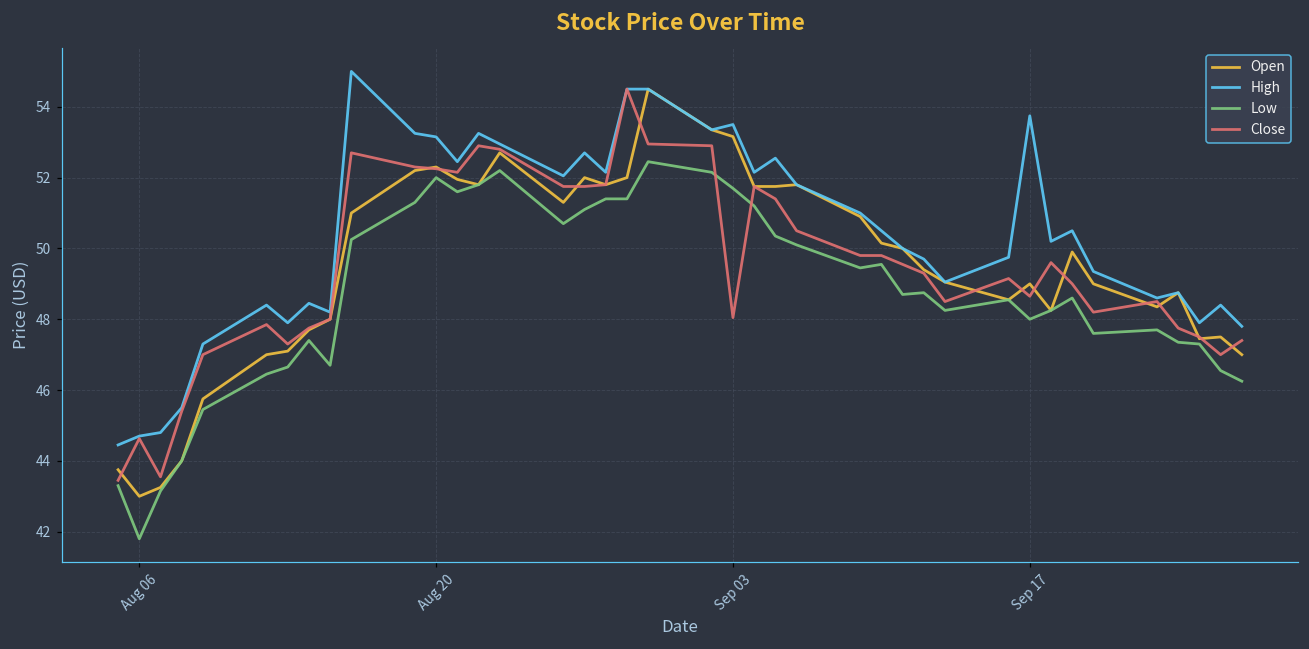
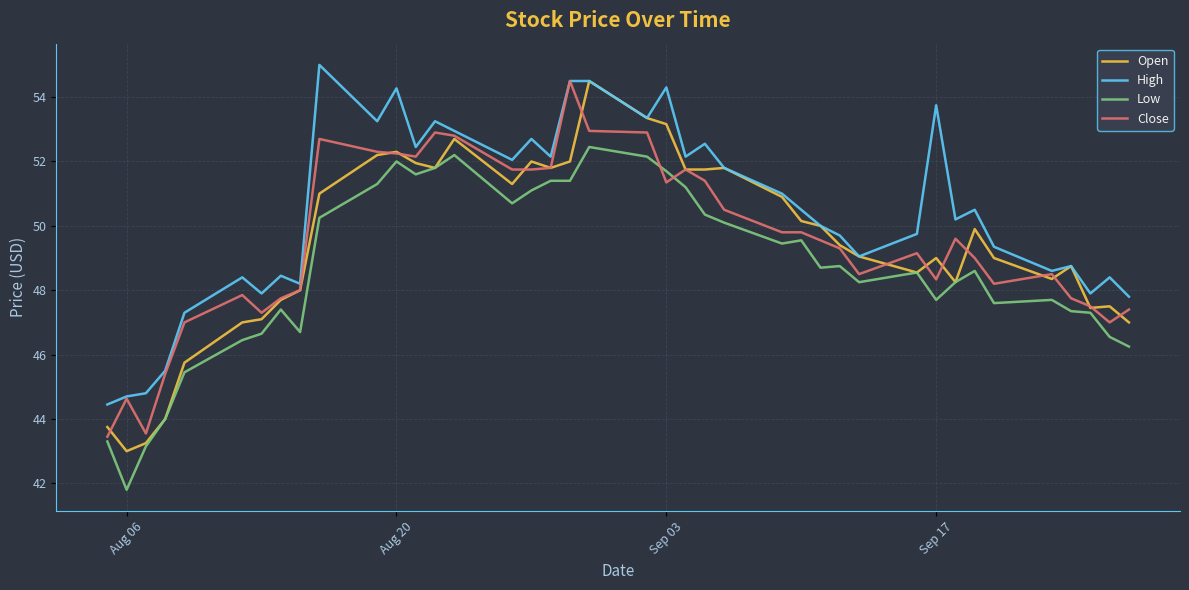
  {
    "Open": {
      "Aug 06": 43.0,
      "Sep 03": 53.2,
      "Sep 17": 49.0
    },
    "High": {
-     "Aug 20": 53.2,
-     "Sep 03": 53.5,
+     "Aug 20": 54.3,
+     "Sep 03": 54.3,
      "Sep 17": 53.7
    },
    "Low": {
      "Aug 06": 41.8,
      "Aug 20": 52.0,
      "Sep 03": 51.7,
-     "Sep 17": 48.0
+     "Sep 17": 47.7
    },
    "Close": {
-     "Sep 03": 48.0,
-     "Sep 17": 48.7
+     "Sep 03": 51.3,
+     "Sep 17": 48.3
    }
  }
